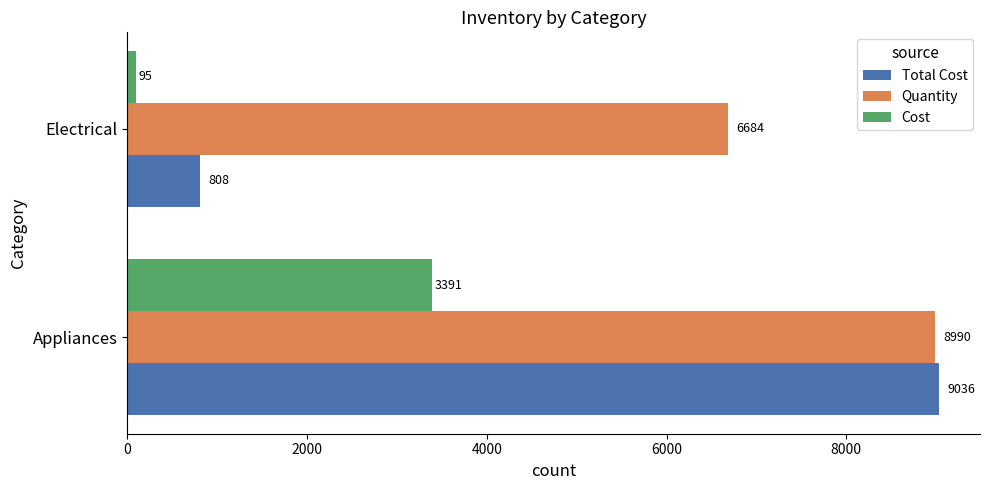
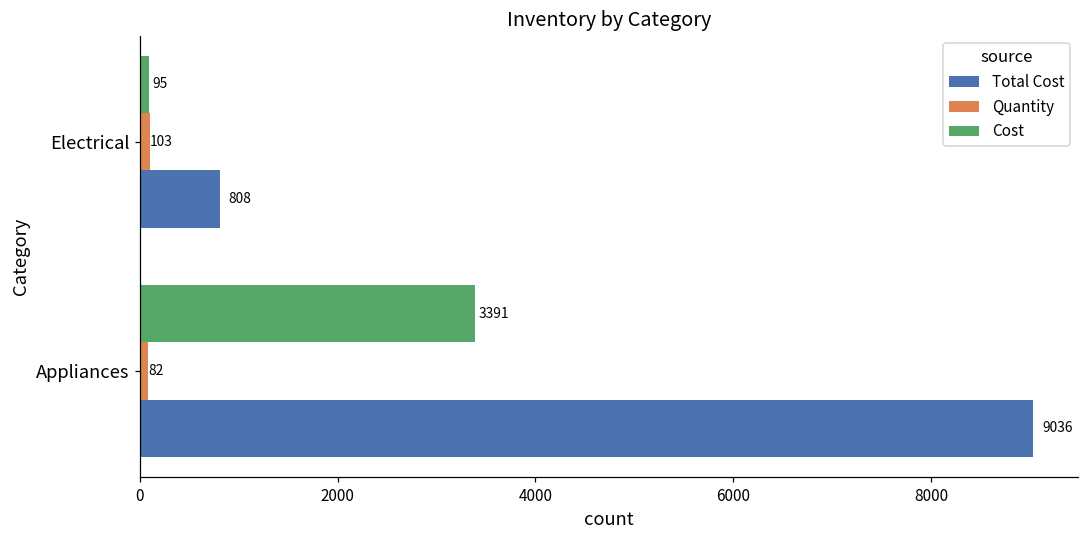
  {
    "Total Cost": {
      "Electrical": 808,
      "Appliances": 9036
    },
    "Quantity": {
-     "Electrical": 6684,
-     "Appliances": 8990
+     "Electrical": 103,
+     "Appliances": 82
    },
    "Cost": {
      "Electrical": 95,
      "Appliances": 3391
    }
  }
